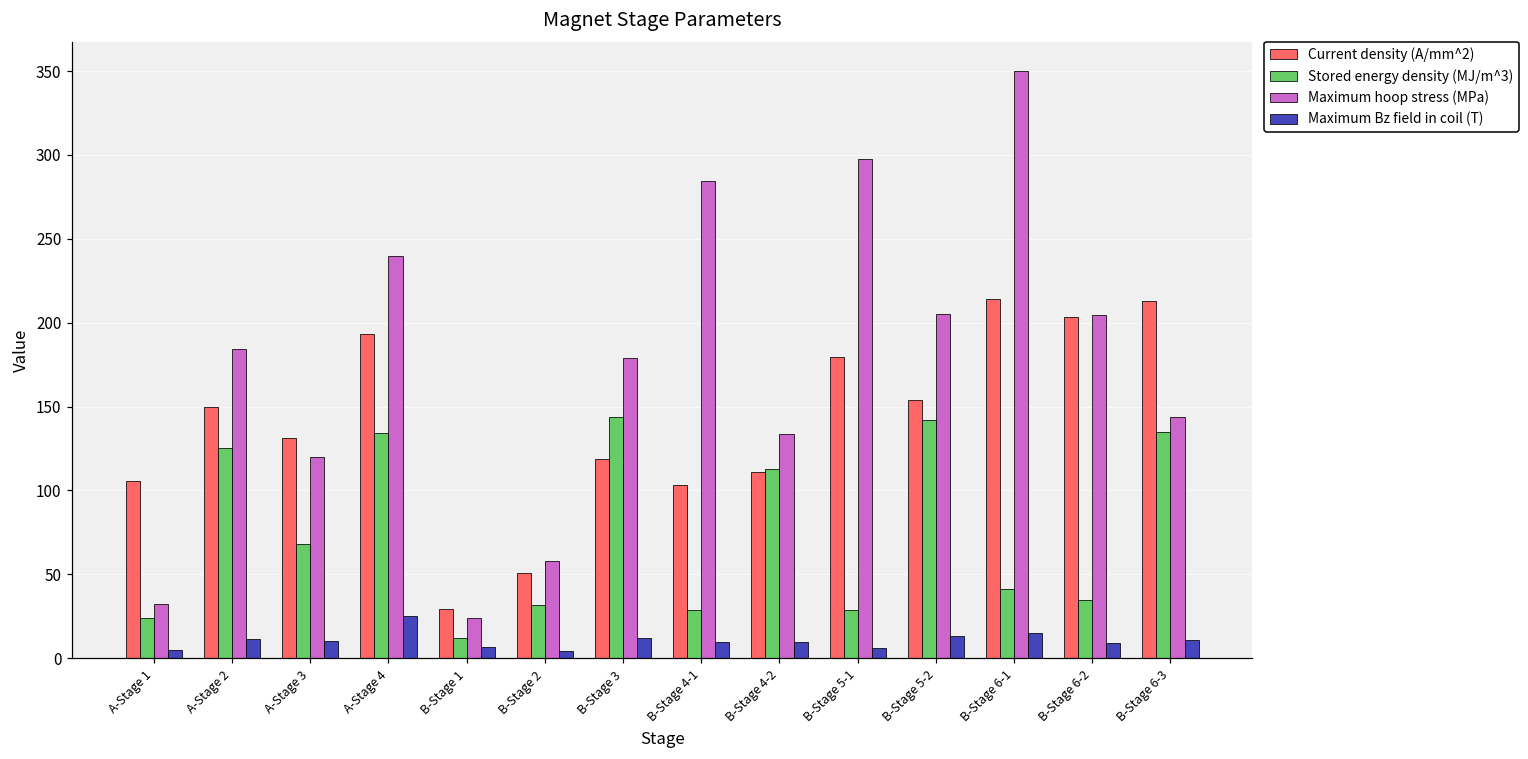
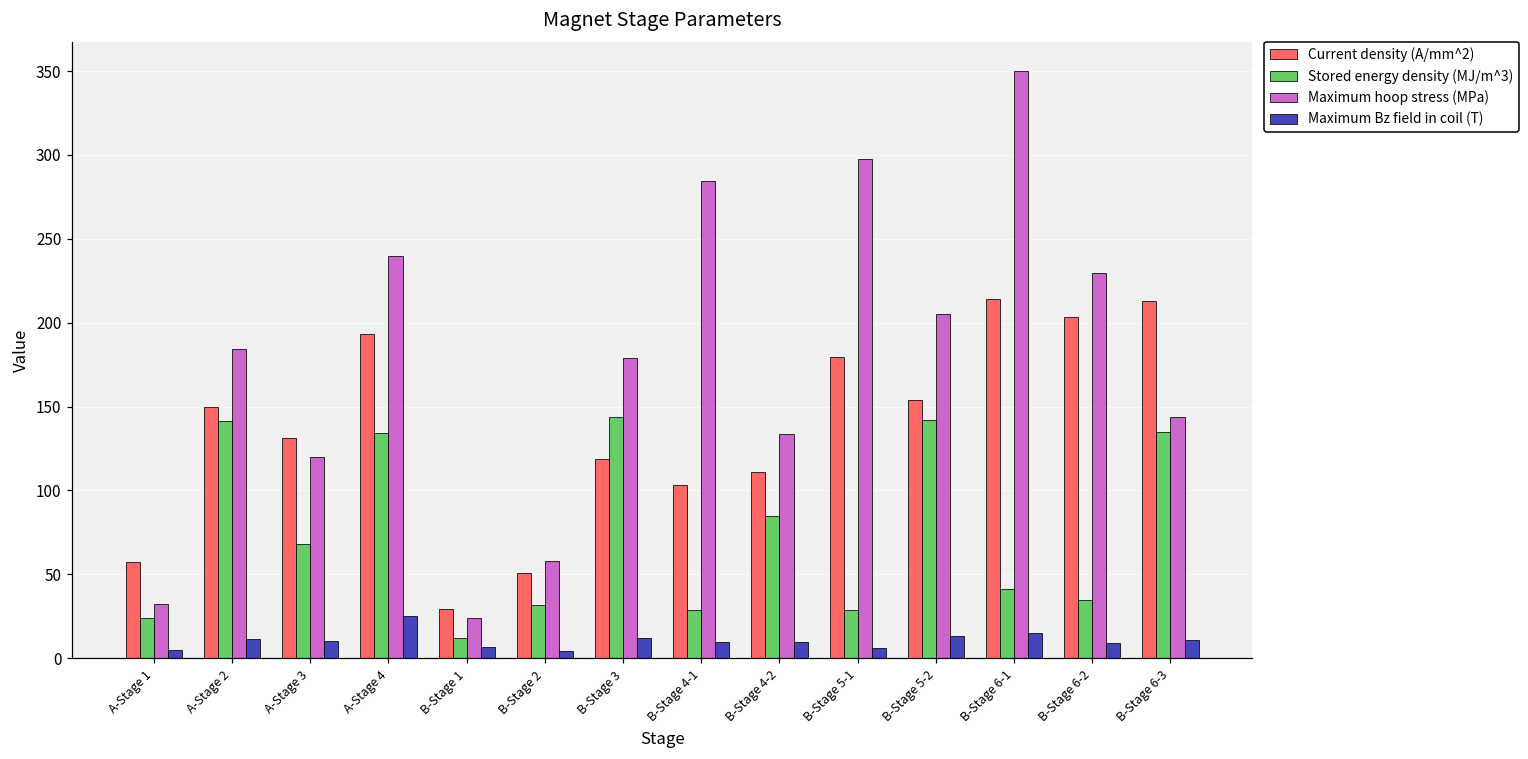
  {
    "Current density (A/mm^2)": {
-     "A-Stage 1": 106,
+     "A-Stage 1": 58,
      "A-Stage 2": 150,
      "A-Stage 3": 132,
      "A-Stage 4": 193,
      "B-Stage 1": 29,
      "B-Stage 2": 51,
      "B-Stage 3": 119,
      "B-Stage 4-1": 103,
      "B-Stage 4-2": 111,
      "B-Stage 5-1": 180,
      "B-Stage 5-2": 154,
      "B-Stage 6-1": 214,
      "B-Stage 6-2": 203,
      "B-Stage 6-3": 213
    },
    "Stored energy density (MJ/m^3)": {
      "A-Stage 1": 24,
-     "A-Stage 2": 125,
+     "A-Stage 2": 142,
      "A-Stage 3": 68,
      "A-Stage 4": 134,
      "B-Stage 1": 12,
      "B-Stage 2": 32,
      "B-Stage 3": 144,
      "B-Stage 4-1": 29,
-     "B-Stage 4-2": 113,
+     "B-Stage 4-2": 85,
      "B-Stage 5-1": 29,
      "B-Stage 5-2": 142,
      "B-Stage 6-1": 41,
      "B-Stage 6-2": 35,
      "B-Stage 6-3": 135
    },
    "Maximum hoop stress (MPa)": {
      "A-Stage 1": 32,
      "A-Stage 2": 184,
      "A-Stage 3": 120,
      "A-Stage 4": 240,
      "B-Stage 1": 24,
      "B-Stage 2": 58,
      "B-Stage 3": 179,
      "B-Stage 4-1": 285,
      "B-Stage 4-2": 134,
      "B-Stage 5-1": 298,
      "B-Stage 5-2": 205,
      "B-Stage 6-1": 350,
-     "B-Stage 6-2": 204,
+     "B-Stage 6-2": 230,
      "B-Stage 6-3": 144
    },
    "Maximum Bz field in coil (T)": {
      "A-Stage 1": 5,
      "A-Stage 2": 12,
      "A-Stage 3": 10,
      "A-Stage 4": 25,
      "B-Stage 1": 7,
      "B-Stage 2": 5,
      "B-Stage 3": 12,
      "B-Stage 4-1": 10,
      "B-Stage 4-2": 10,
      "B-Stage 5-1": 6,
      "B-Stage 5-2": 13,
      "B-Stage 6-1": 15,
      "B-Stage 6-2": 9,
      "B-Stage 6-3": 11
    }
  }
